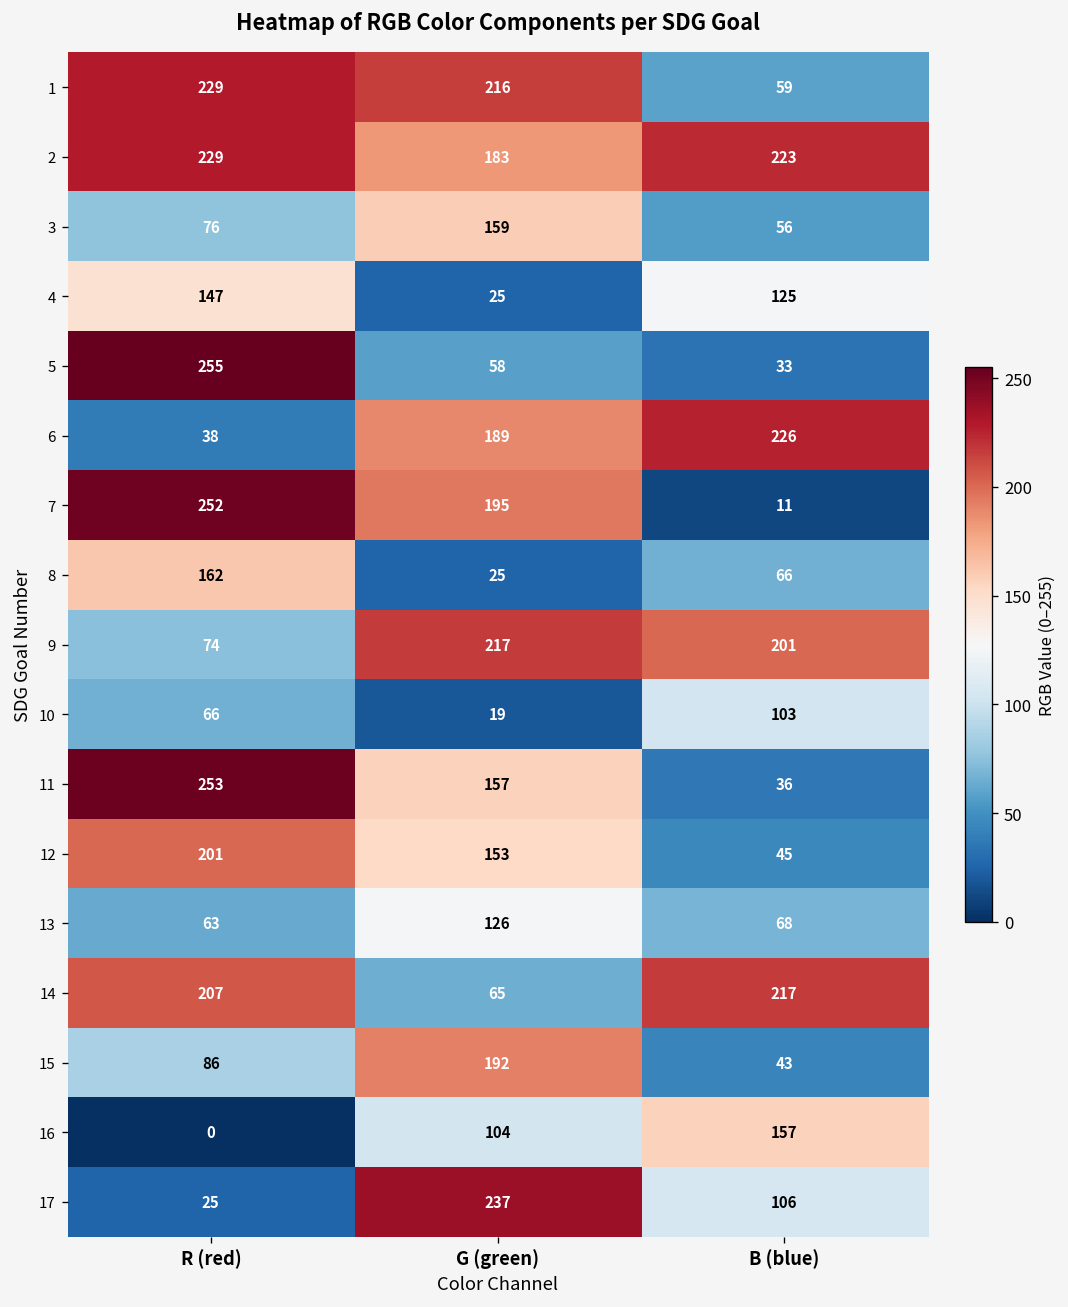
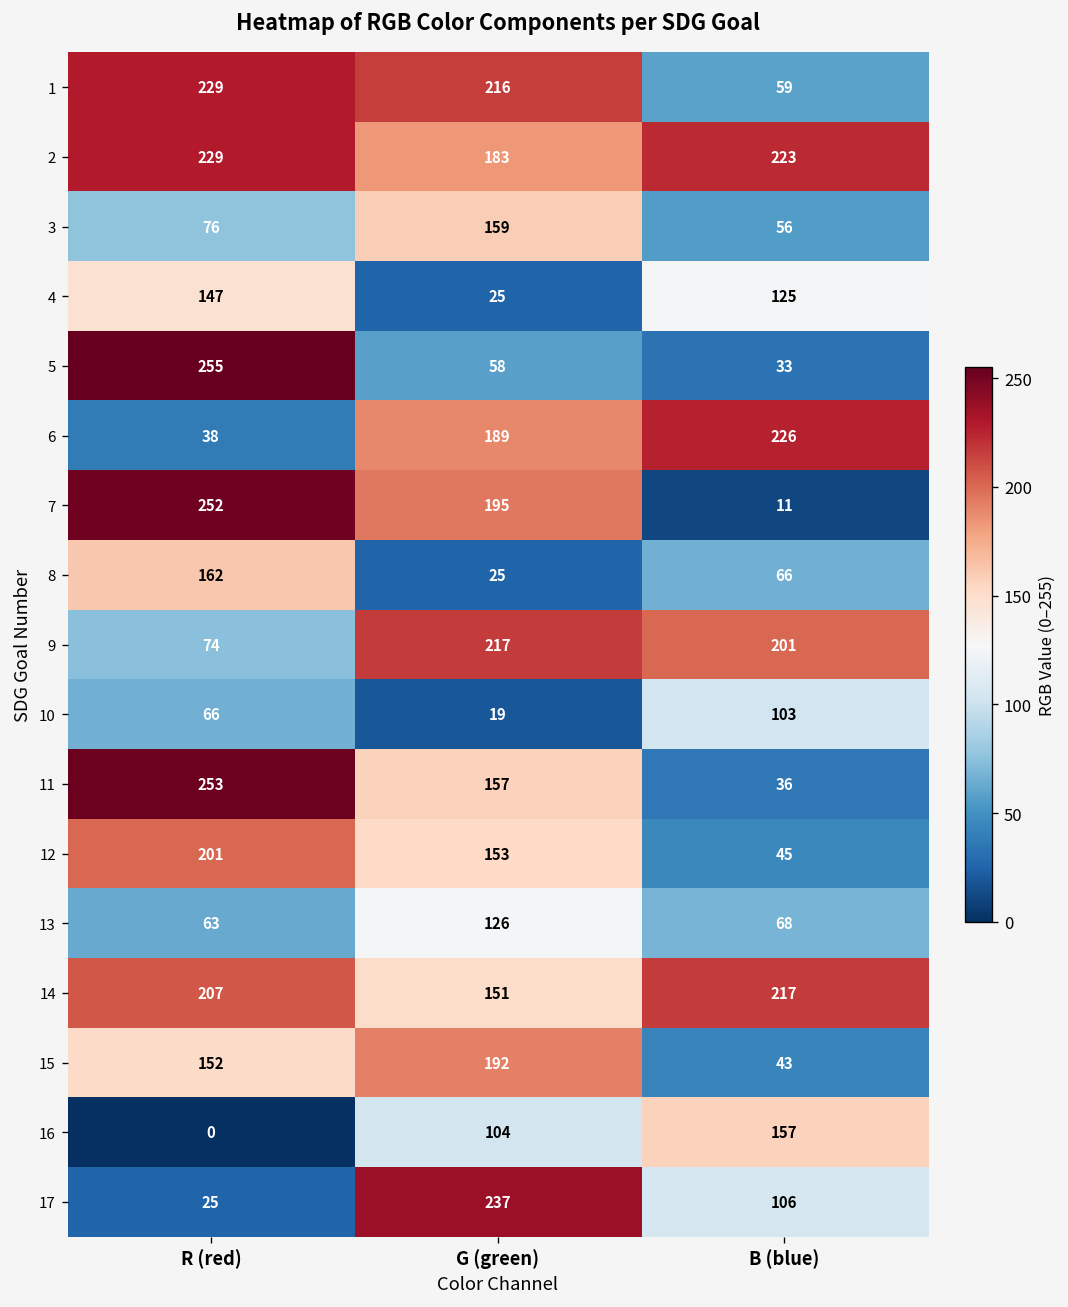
  {
    "1": {
      "R (red)": 229,
      "G (green)": 216,
      "B (blue)": 59
    },
    "2": {
      "R (red)": 229,
      "G (green)": 183,
      "B (blue)": 223
    },
    "3": {
      "R (red)": 76,
      "G (green)": 159,
      "B (blue)": 56
    },
    "4": {
      "R (red)": 147,
      "G (green)": 25,
      "B (blue)": 125
    },
    "5": {
      "R (red)": 255,
      "G (green)": 58,
      "B (blue)": 33
    },
    "6": {
      "R (red)": 38,
      "G (green)": 189,
      "B (blue)": 226
    },
    "7": {
      "R (red)": 252,
      "G (green)": 195,
      "B (blue)": 11
    },
    "8": {
      "R (red)": 162,
      "G (green)": 25,
      "B (blue)": 66
    },
    "9": {
      "R (red)": 74,
      "G (green)": 217,
      "B (blue)": 201
    },
    "10": {
      "R (red)": 66,
      "G (green)": 19,
      "B (blue)": 103
    },
    "11": {
      "R (red)": 253,
      "G (green)": 157,
      "B (blue)": 36
    },
    "12": {
      "R (red)": 201,
      "G (green)": 153,
      "B (blue)": 45
    },
    "13": {
      "R (red)": 63,
      "G (green)": 126,
      "B (blue)": 68
    },
    "14": {
      "R (red)": 207,
-     "G (green)": 65,
+     "G (green)": 151,
      "B (blue)": 217
    },
    "15": {
-     "R (red)": 86,
+     "R (red)": 152,
      "G (green)": 192,
      "B (blue)": 43
    },
    "16": {
      "R (red)": 0,
      "G (green)": 104,
      "B (blue)": 157
    },
    "17": {
      "R (red)": 25,
      "G (green)": 237,
      "B (blue)": 106
    }
  }
